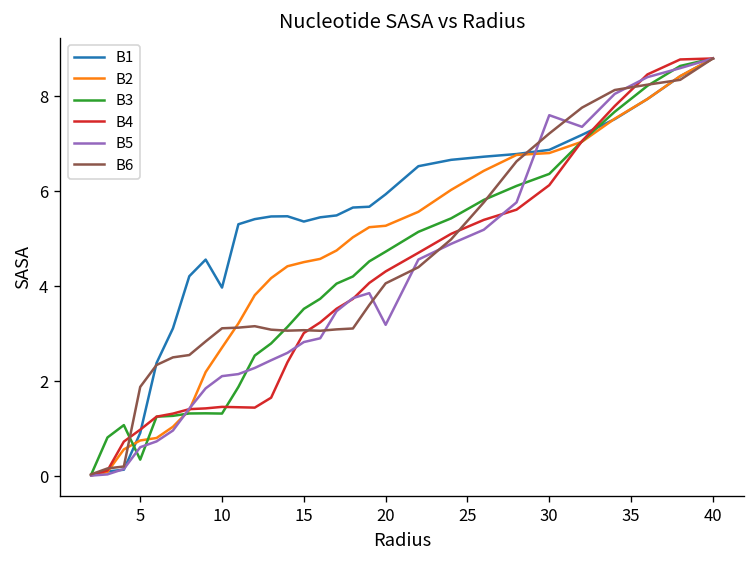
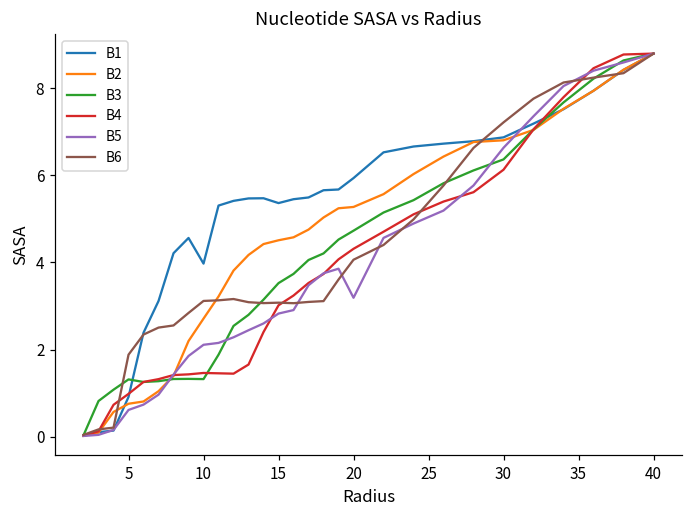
  {
    "B1": {
      "5": 0.9,
      "10": 4.0,
      "15": 5.4,
      "20": 5.9,
      "30": 6.9
    },
    "B2": {
      "5": 0.8,
      "10": 2.7,
      "15": 4.5,
      "20": 5.3,
      "30": 6.8
    },
    "B3": {
-     "5": 0.4,
+     "5": 1.3,
      "10": 1.3,
      "15": 3.5,
      "20": 4.7,
      "30": 6.4
    },
    "B4": {
      "5": 1.0,
      "10": 1.5,
      "20": 4.3,
      "30": 6.1
    },
    "B5": {
      "5": 0.6,
      "10": 2.1,
      "15": 2.8,
      "20": 3.2,
-     "30": 7.6
+     "30": 6.6
    },
    "B6": {
      "5": 1.9,
      "10": 3.1,
      "20": 4.1,
      "30": 7.2
    }
  }
